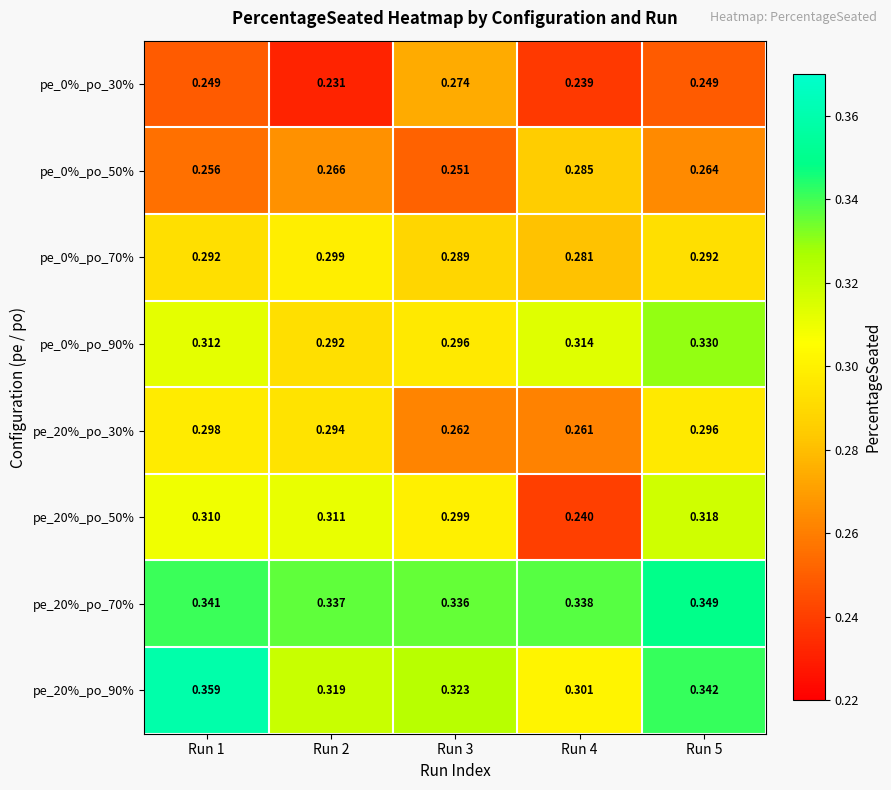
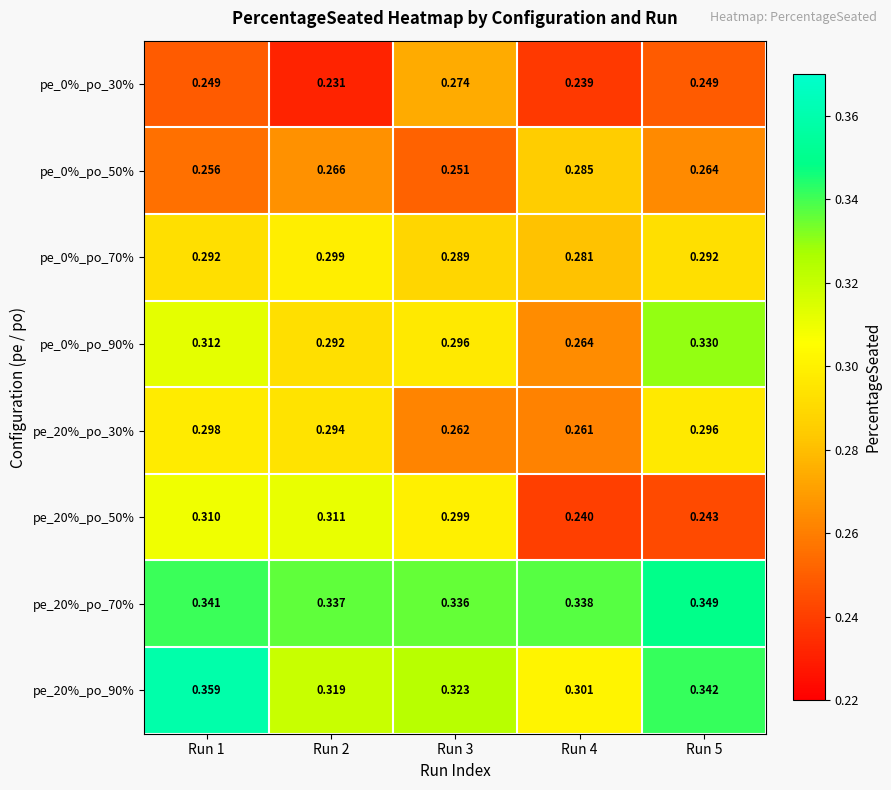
  {
    "pe_0%_po_30%": {
      "Run 1": 0.249,
      "Run 2": 0.231,
      "Run 3": 0.274,
      "Run 4": 0.239,
      "Run 5": 0.249
    },
    "pe_0%_po_50%": {
      "Run 1": 0.256,
      "Run 2": 0.266,
      "Run 3": 0.251,
      "Run 4": 0.285,
      "Run 5": 0.264
    },
    "pe_0%_po_70%": {
      "Run 1": 0.292,
      "Run 2": 0.299,
      "Run 3": 0.289,
      "Run 4": 0.281,
      "Run 5": 0.292
    },
    "pe_0%_po_90%": {
      "Run 1": 0.312,
      "Run 2": 0.292,
      "Run 3": 0.296,
-     "Run 4": 0.314,
+     "Run 4": 0.264,
      "Run 5": 0.330
    },
    "pe_20%_po_30%": {
      "Run 1": 0.298,
      "Run 2": 0.294,
      "Run 3": 0.262,
      "Run 4": 0.261,
      "Run 5": 0.296
    },
    "pe_20%_po_50%": {
      "Run 1": 0.310,
      "Run 2": 0.311,
      "Run 3": 0.299,
      "Run 4": 0.240,
-     "Run 5": 0.318
+     "Run 5": 0.243
    },
    "pe_20%_po_70%": {
      "Run 1": 0.341,
      "Run 2": 0.337,
      "Run 3": 0.336,
      "Run 4": 0.338,
      "Run 5": 0.349
    },
    "pe_20%_po_90%": {
      "Run 1": 0.359,
      "Run 2": 0.319,
      "Run 3": 0.323,
      "Run 4": 0.301,
      "Run 5": 0.342
    }
  }
